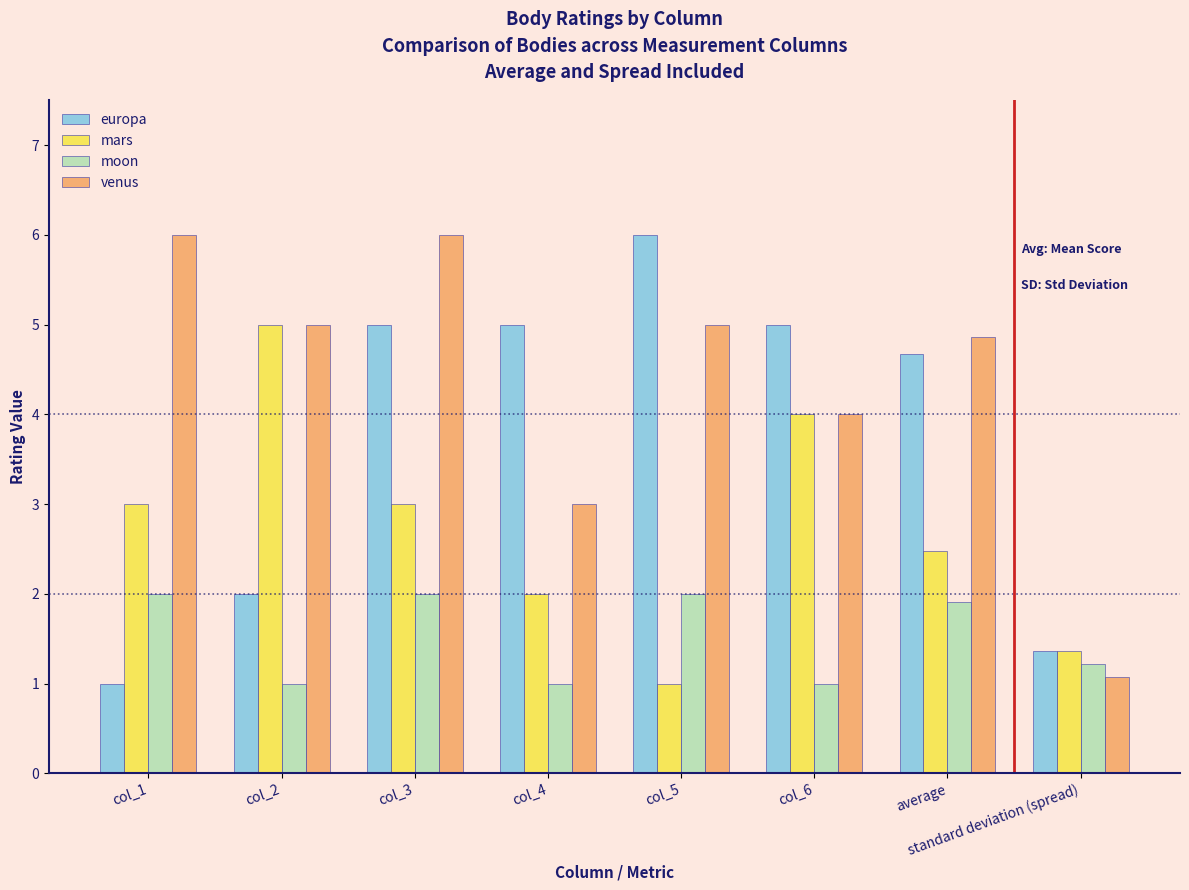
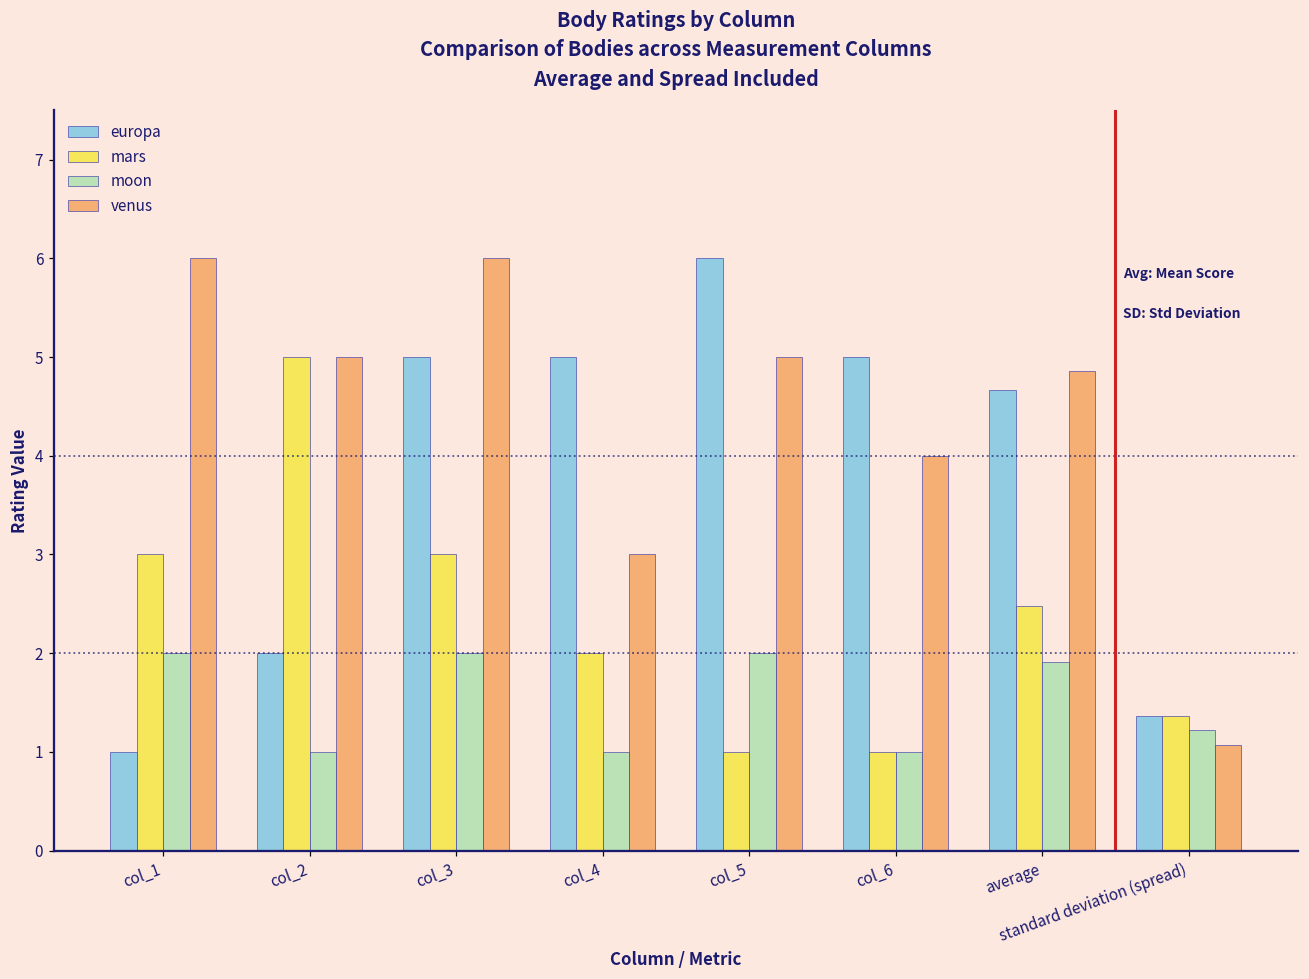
  {
    "europa": {
      "col_1": 1,
      "col_2": 2,
      "col_3": 5,
      "col_4": 5,
      "col_5": 6,
      "col_6": 5,
      "average": 4.7,
      "standard deviation (spread)": 1.4
    },
    "mars": {
      "col_1": 3,
      "col_2": 5,
      "col_3": 3,
      "col_4": 2,
      "col_5": 1,
-     "col_6": 4,
+     "col_6": 1,
      "average": 2.5,
      "standard deviation (spread)": 1.4
    },
    "moon": {
      "col_1": 2,
      "col_2": 1,
      "col_3": 2,
      "col_4": 1,
      "col_5": 2,
      "col_6": 1,
      "average": 1.9,
      "standard deviation (spread)": 1.2
    },
    "venus": {
      "col_1": 6,
      "col_2": 5,
      "col_3": 6,
      "col_4": 3,
      "col_5": 5,
      "col_6": 4,
      "average": 4.9,
      "standard deviation (spread)": 1.1
    }
  }
